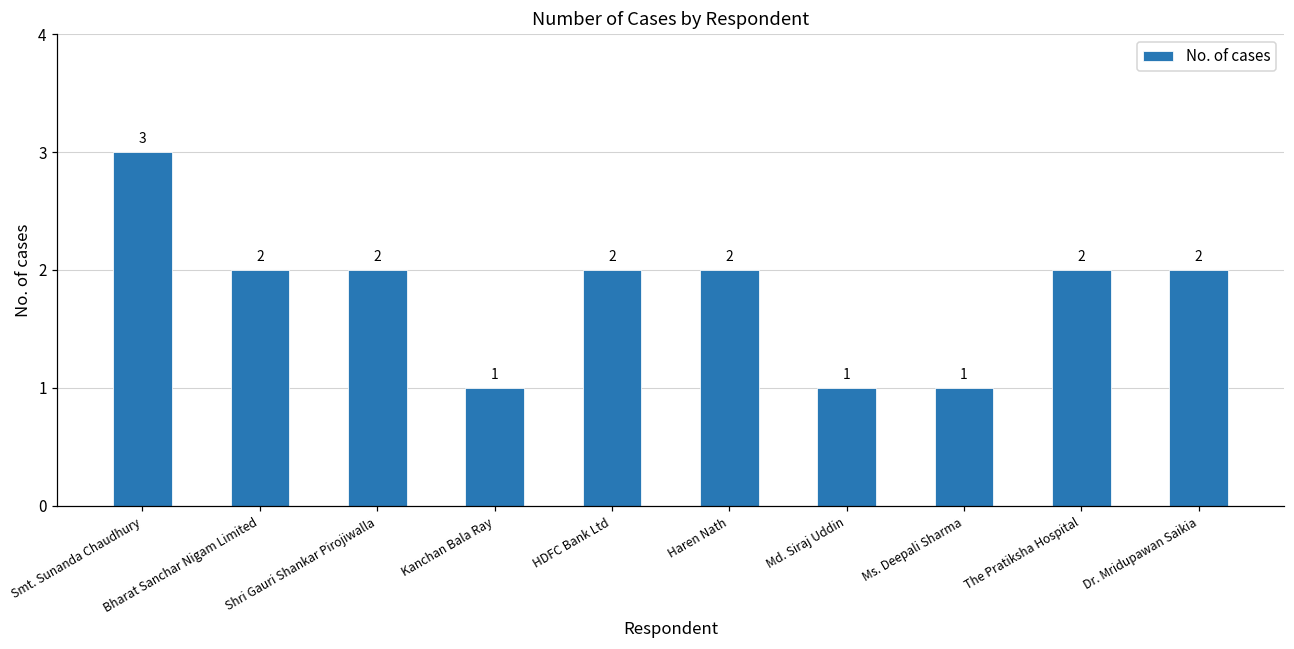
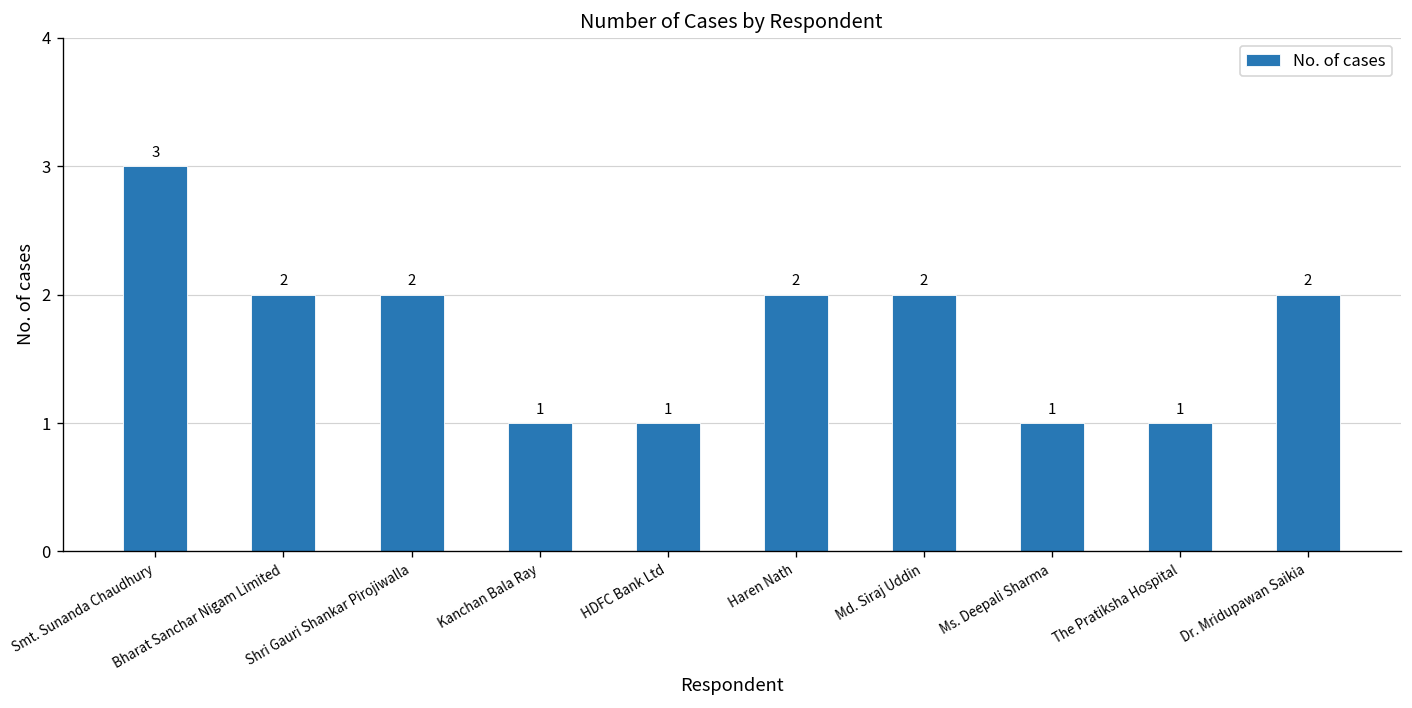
  {
    "Smt. Sunanda Chaudhury": 3,
    "Bharat Sanchar Nigam Limited": 2,
    "Shri Gauri Shankar Pirojiwalla": 2,
    "Kanchan Bala Ray": 1,
-   "HDFC Bank Ltd": 2,
+   "HDFC Bank Ltd": 1,
    "Haren Nath": 2,
-   "Md. Siraj Uddin": 1,
+   "Md. Siraj Uddin": 2,
    "Ms. Deepali Sharma": 1,
-   "The Pratiksha Hospital": 2,
+   "The Pratiksha Hospital": 1,
    "Dr. Mridupawan Saikia": 2
  }
